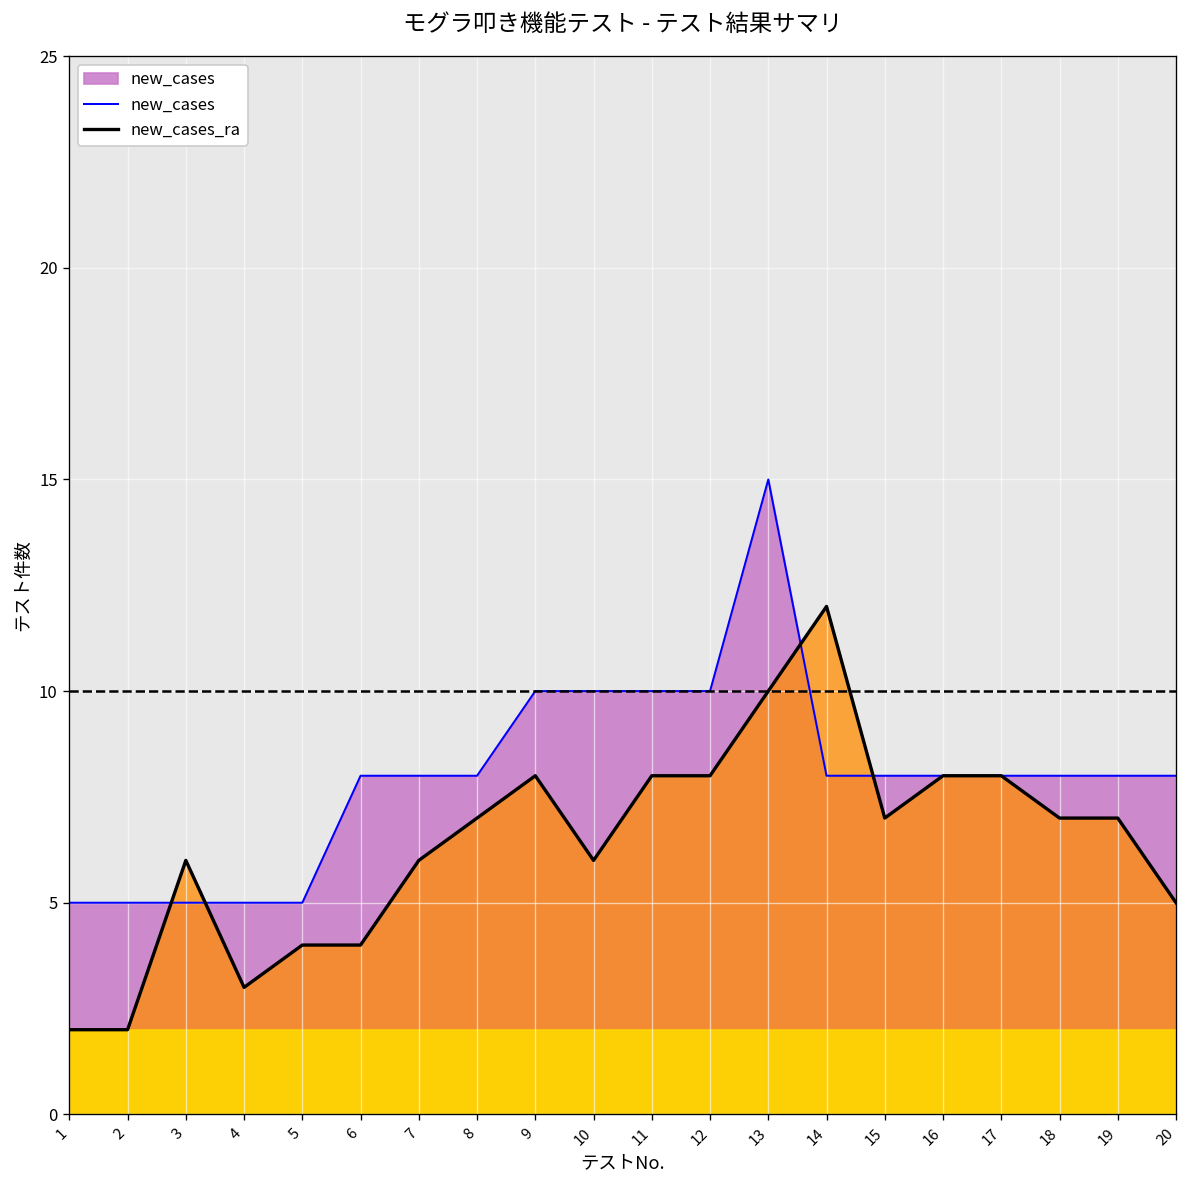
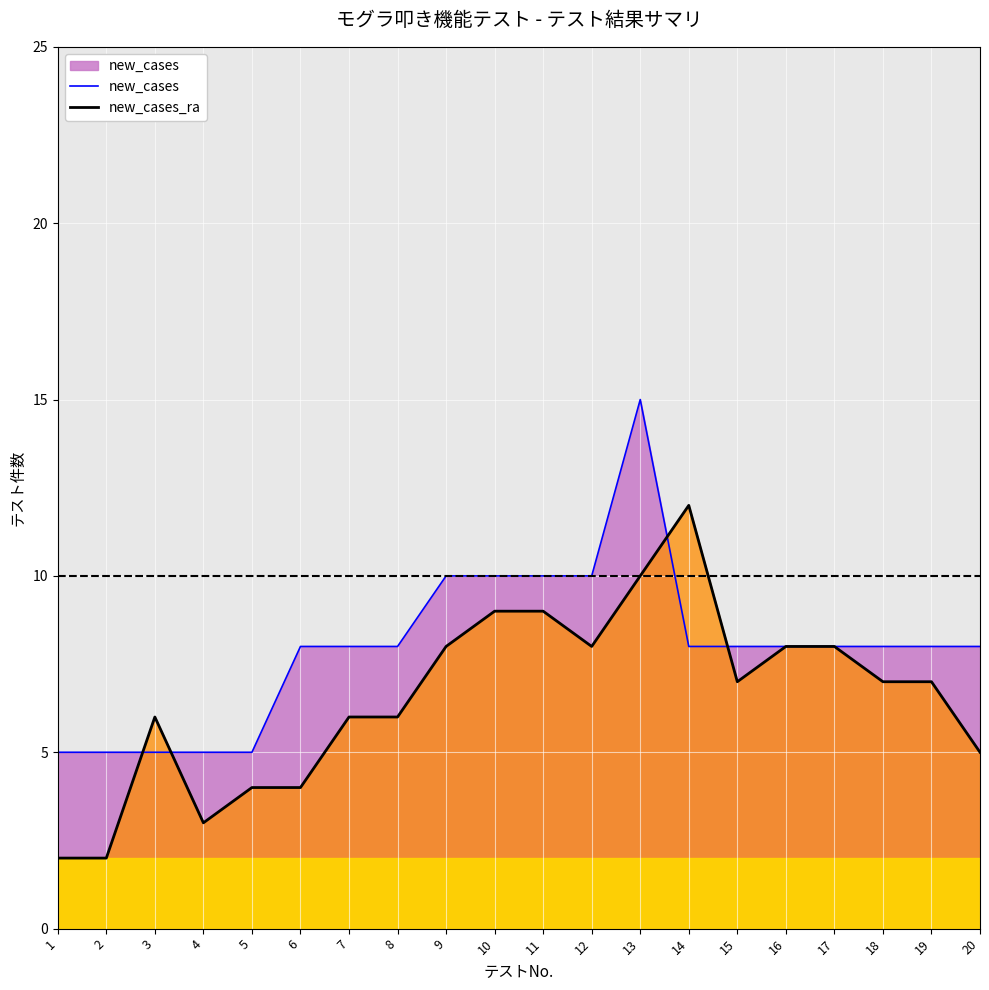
  {
    "new_cases_ra": {
      "3": 6,
      "4": 3,
      "5": 4,
      "6": 4,
      "7": 6,
-     "8": 7,
+     "8": 6,
      "9": 8,
-     "10": 6,
-     "11": 8,
+     "10": 9,
+     "11": 9,
      "12": 8,
      "13": 10,
      "14": 12,
      "15": 7,
      "18": 7,
      "19": 7,
      "20": 5
    }
  }
